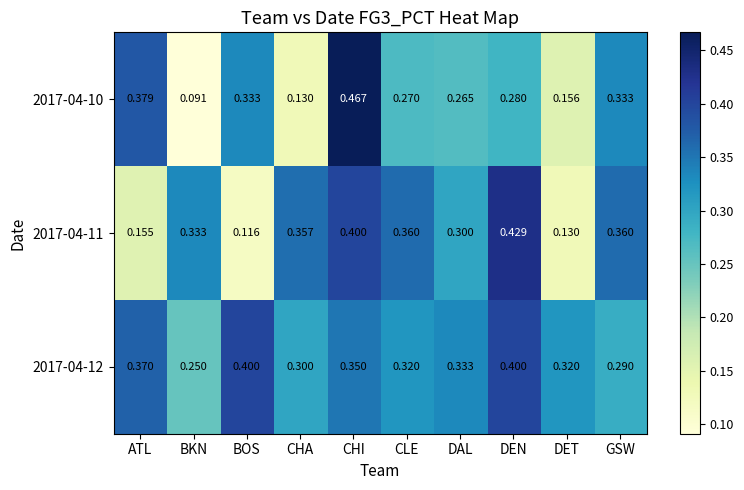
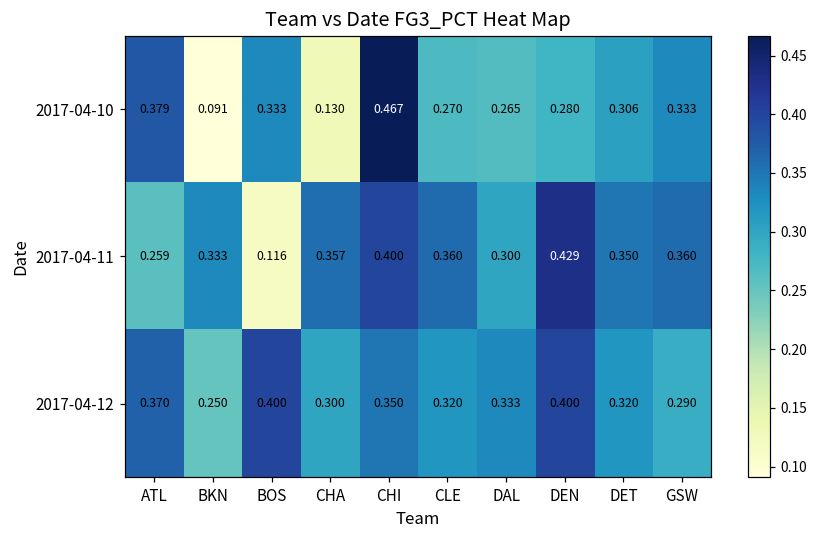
  {
    "2017-04-10": {
      "ATL": 0.379,
      "BKN": 0.091,
      "BOS": 0.333,
      "CHA": 0.130,
      "CHI": 0.467,
      "CLE": 0.270,
      "DAL": 0.265,
      "DEN": 0.280,
-     "DET": 0.156,
+     "DET": 0.306,
      "GSW": 0.333
    },
    "2017-04-11": {
-     "ATL": 0.155,
+     "ATL": 0.259,
      "BKN": 0.333,
      "BOS": 0.116,
      "CHA": 0.357,
      "CHI": 0.400,
      "CLE": 0.360,
      "DAL": 0.300,
      "DEN": 0.429,
-     "DET": 0.130,
+     "DET": 0.350,
      "GSW": 0.360
    },
    "2017-04-12": {
      "ATL": 0.370,
      "BKN": 0.250,
      "BOS": 0.400,
      "CHA": 0.300,
      "CHI": 0.350,
      "CLE": 0.320,
      "DAL": 0.333,
      "DEN": 0.400,
      "DET": 0.320,
      "GSW": 0.290
    }
  }
